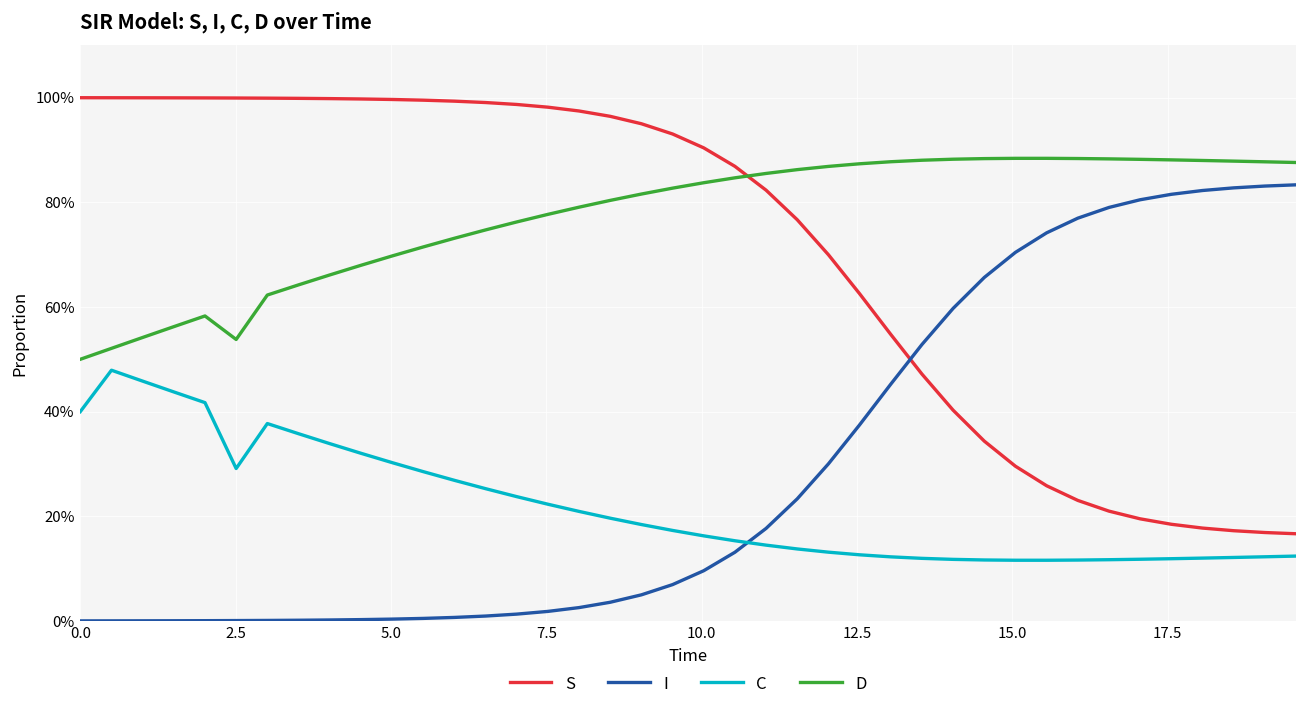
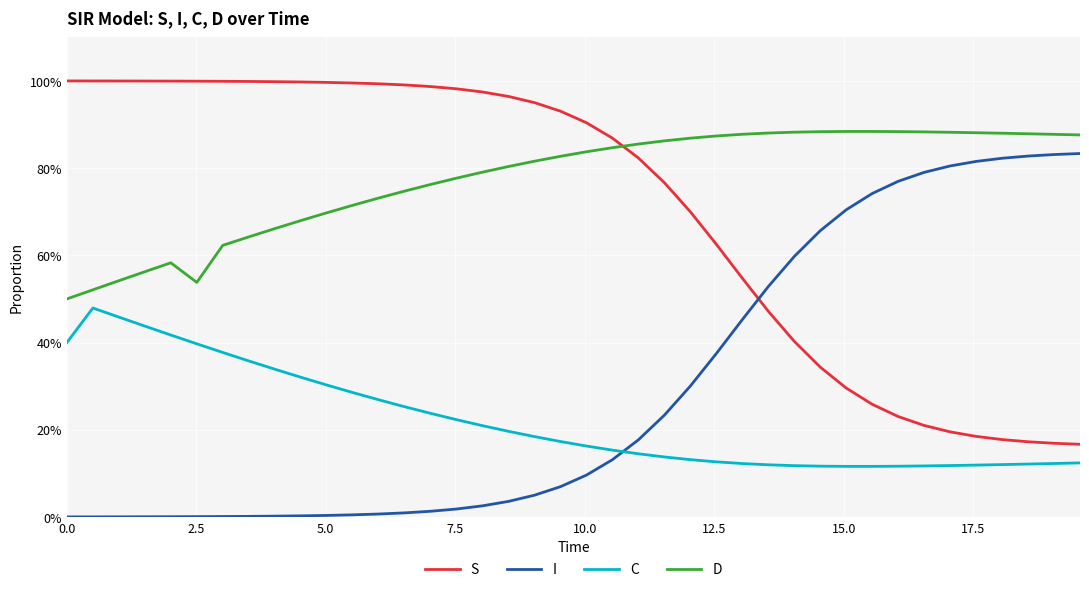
  {
    "S": {
      "0.0": "100%",
      "2.5": "100%"
    },
    "I": {
      "0.0": "0%",
      "2.5": "0%"
    },
    "C": {
      "0.0": "40%",
-     "2.5": "29%"
+     "2.5": "40%"
    },
    "D": {
      "0.0": "50%",
      "2.5": "54%"
    }
  }
